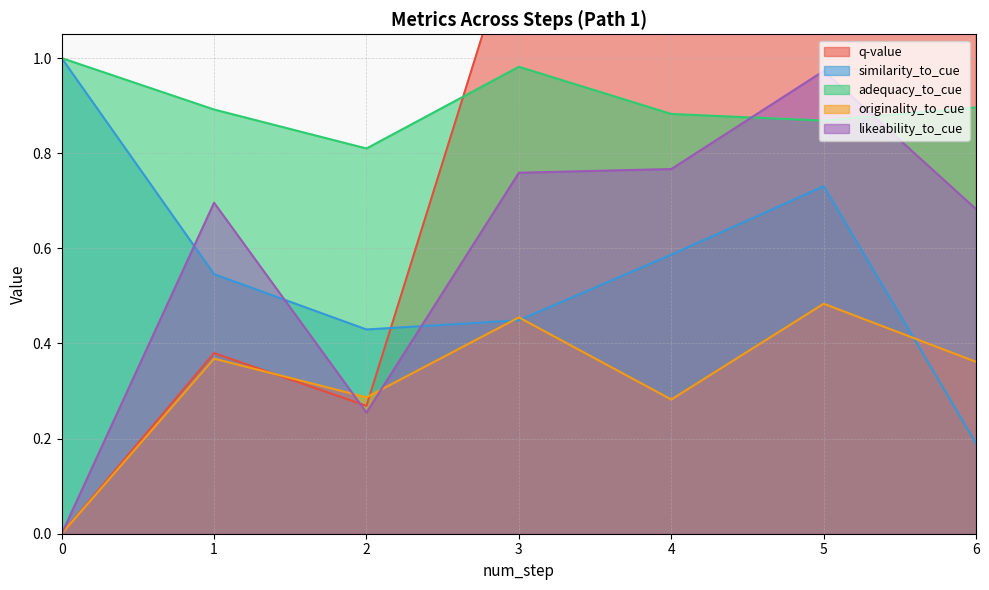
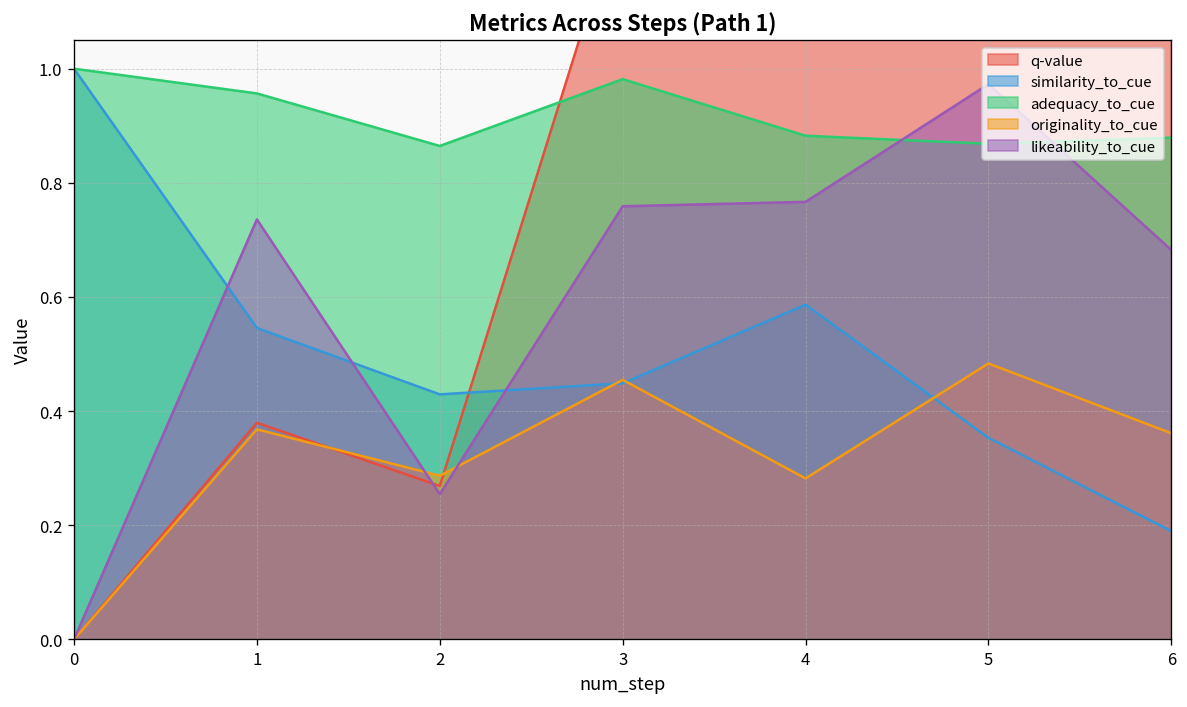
  {
    "q-value": {
      "1": 0.38,
      "2": 0.27
    },
    "similarity_to_cue": {
      "1": 0.55,
      "2": 0.43,
      "3": 0.45,
      "4": 0.59,
-     "5": 0.73,
+     "5": 0.35,
      "6": 0.19
    },
    "adequacy_to_cue": {
-     "1": 0.89,
-     "2": 0.81,
+     "1": 0.96,
+     "2": 0.86,
      "3": 0.98,
      "4": 0.88,
-     "6": 0.90
+     "6": 0.88
    },
    "originality_to_cue": {
      "1": 0.37,
      "2": 0.29,
      "3": 0.45,
      "4": 0.28,
      "5": 0.48,
      "6": 0.36
    },
    "likeability_to_cue": {
-     "1": 0.70,
+     "1": 0.74,
      "2": 0.25,
      "3": 0.76,
      "4": 0.77,
      "6": 0.68
    }
  }
